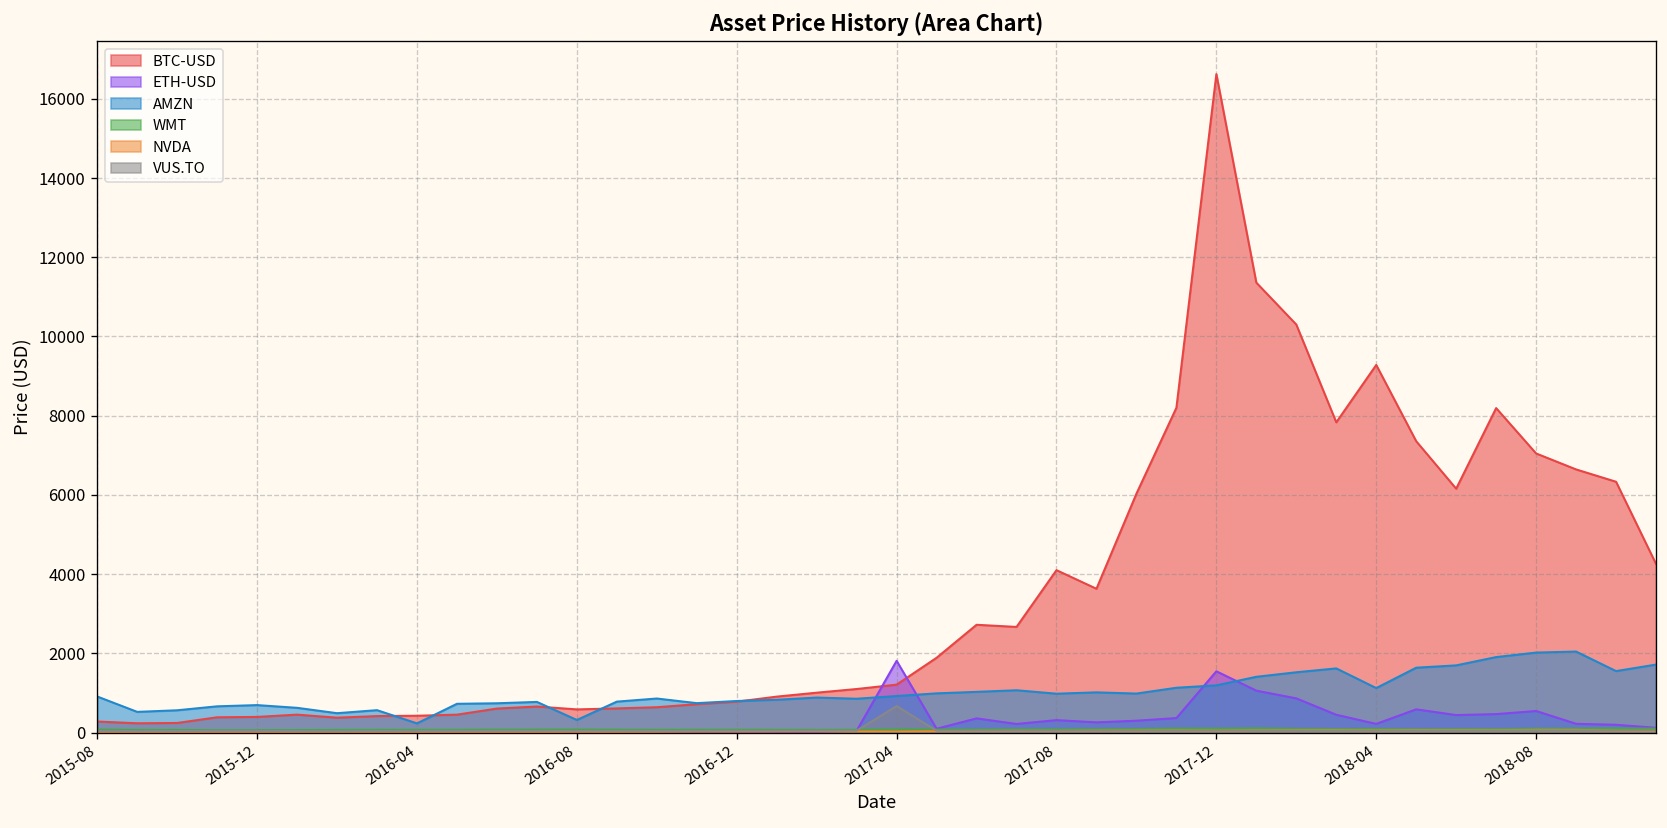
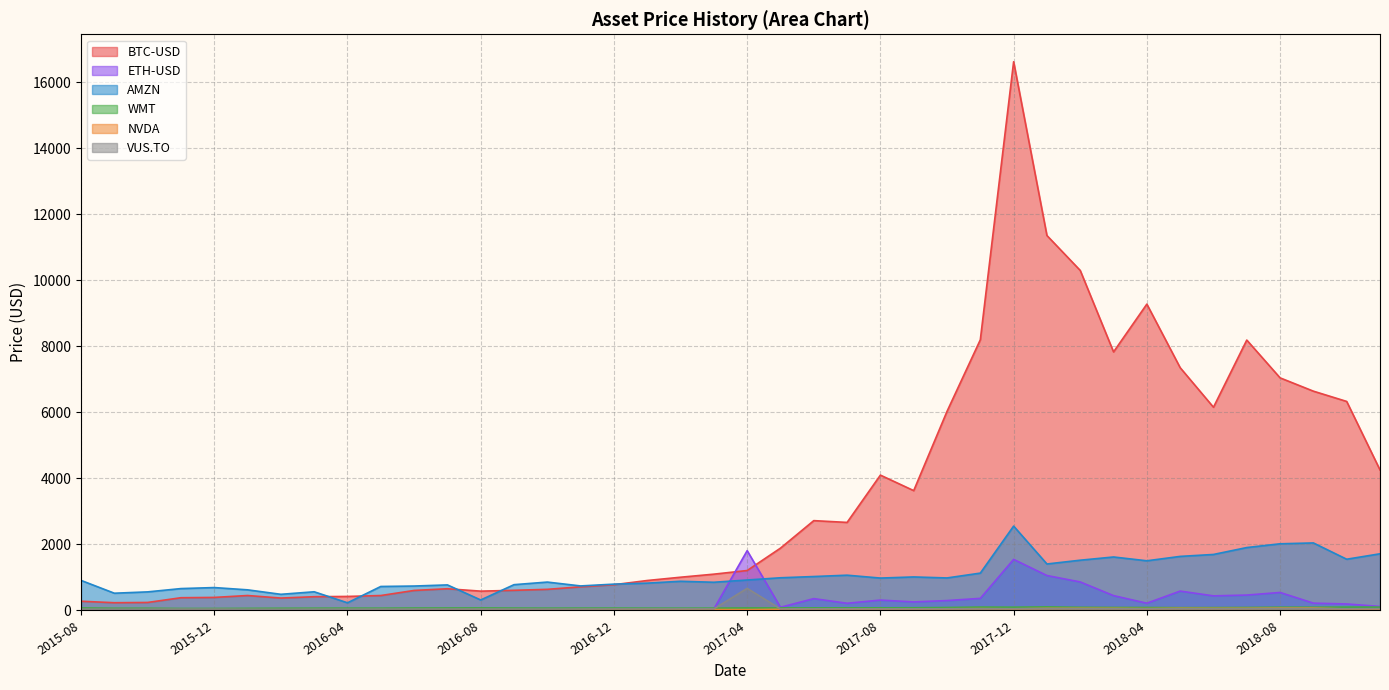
  {
    "ETH-USD": {
      "2017-04": 1800,
      "2017-08": 300,
      "2017-12": 1500,
      "2018-04": 200,
      "2018-08": 500
    },
    "AMZN": {
      "2015-08": 900,
      "2015-12": 700,
      "2016-04": 200,
      "2016-08": 300,
      "2017-04": 900,
      "2017-08": 1000,
-     "2017-12": 1200,
-     "2018-04": 1100,
+     "2017-12": 2600,
+     "2018-04": 1500,
      "2018-08": 2000
    },
    "VUS.TO": {
      "2017-04": 700
    }
  }
